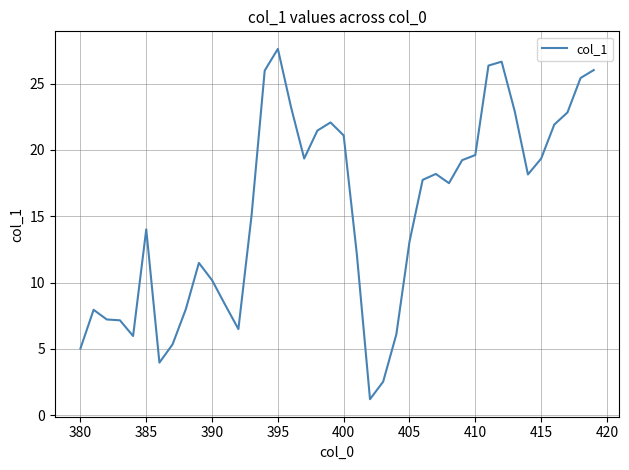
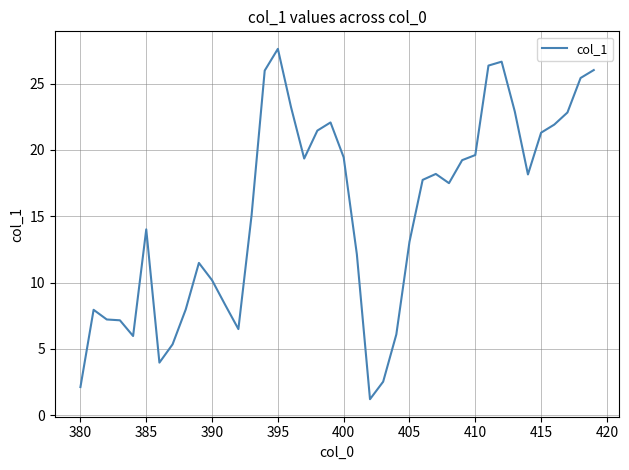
  {
-   "380": 5.0,
+   "380": 2.1,
    "385": 14.0,
    "390": 10.2,
    "395": 27.6,
-   "400": 21.1,
+   "400": 19.4,
    "405": 13.1,
    "410": 19.6,
-   "415": 19.3
+   "415": 21.3
  }
